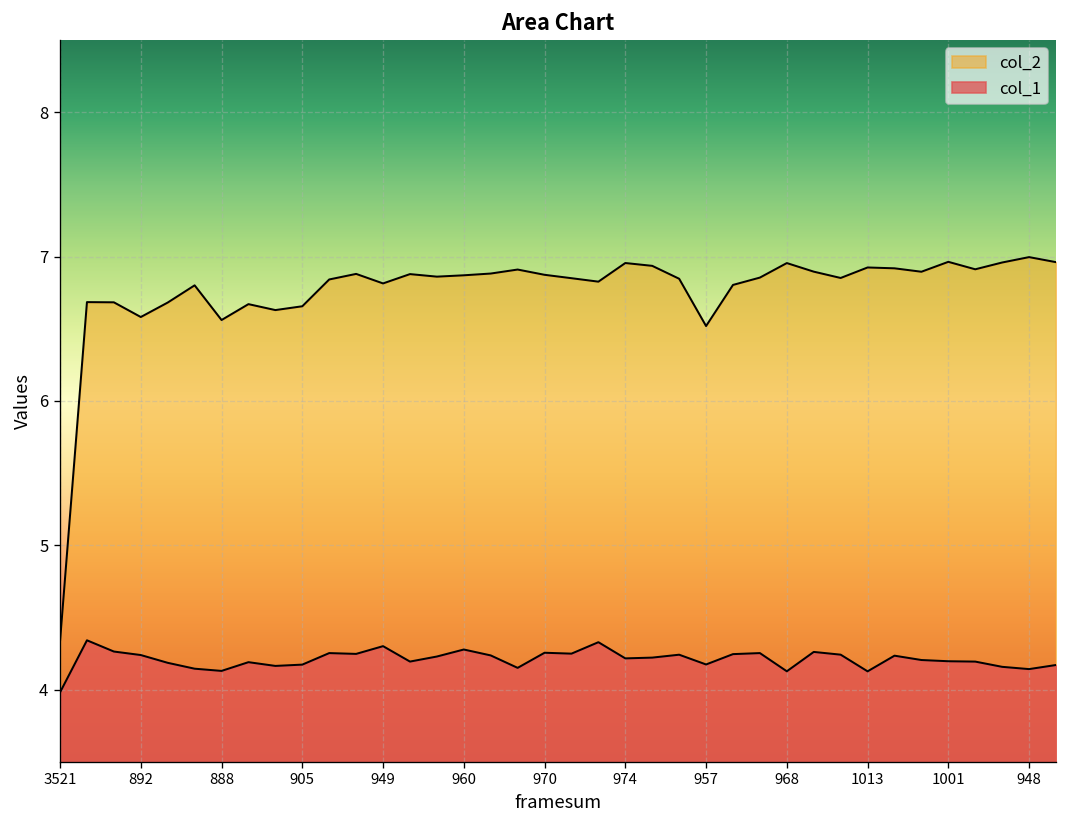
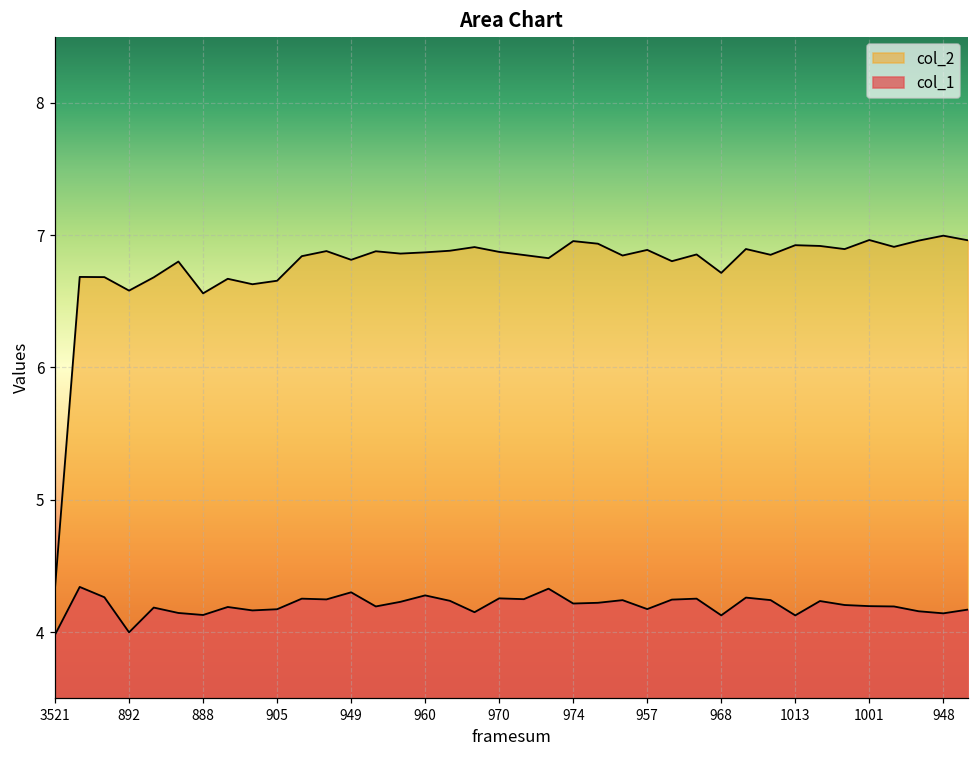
  {
    "col_2": {
      "3521": 4.33,
      "892": 6.58,
      "888": 6.56,
      "905": 6.66,
      "949": 6.81,
      "960": 6.87,
      "970": 6.87,
      "974": 6.95,
-     "957": 6.52,
-     "968": 6.95,
+     "957": 6.89,
+     "968": 6.71,
      "1013": 6.92,
      "1001": 6.96,
      "948": 7.00
    },
    "col_1": {
      "3521": 3.98,
-     "892": 4.24,
+     "892": 4.00,
      "888": 4.13,
      "905": 4.17,
      "949": 4.30,
      "960": 4.28,
      "970": 4.25,
      "974": 4.22,
      "957": 4.17,
      "968": 4.13,
      "1013": 4.13,
      "1001": 4.20,
      "948": 4.14
    }
  }
